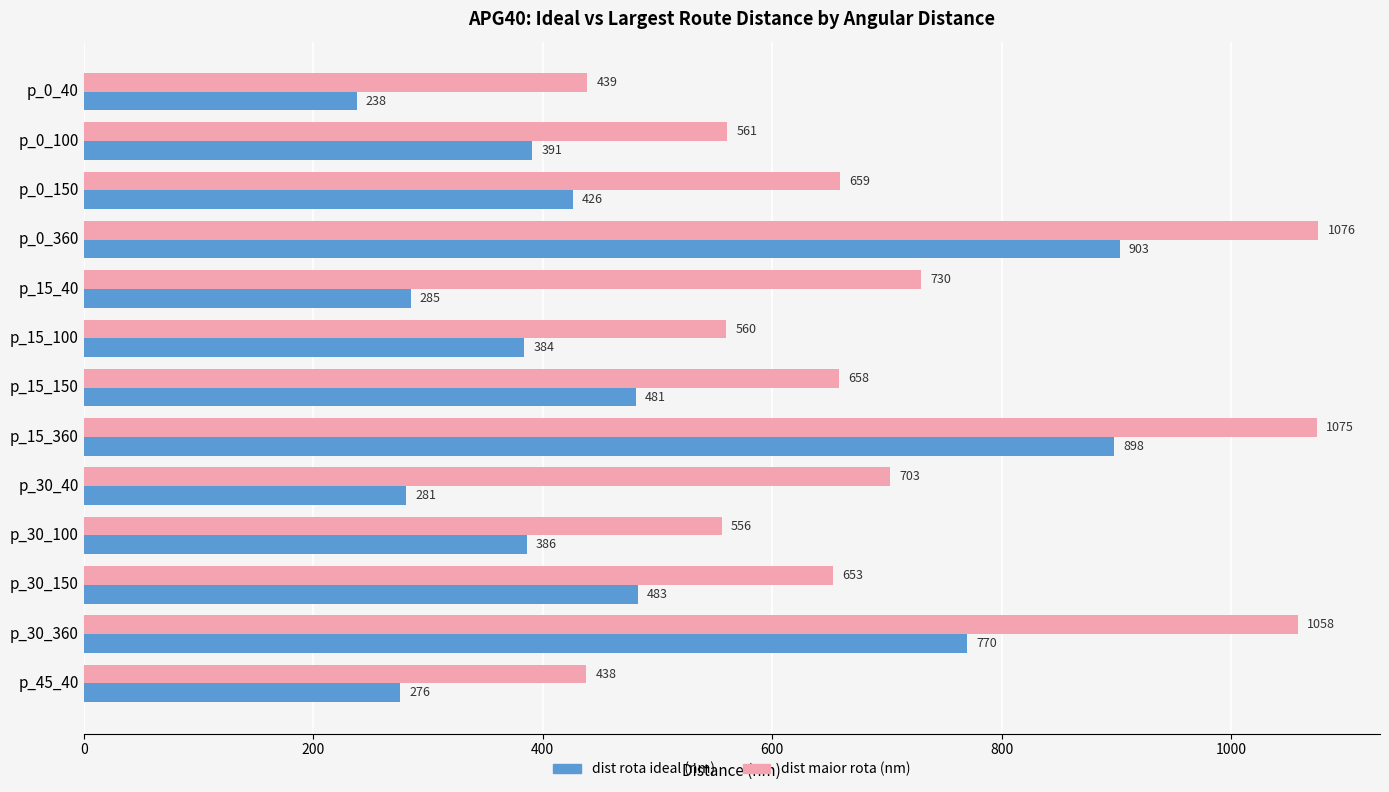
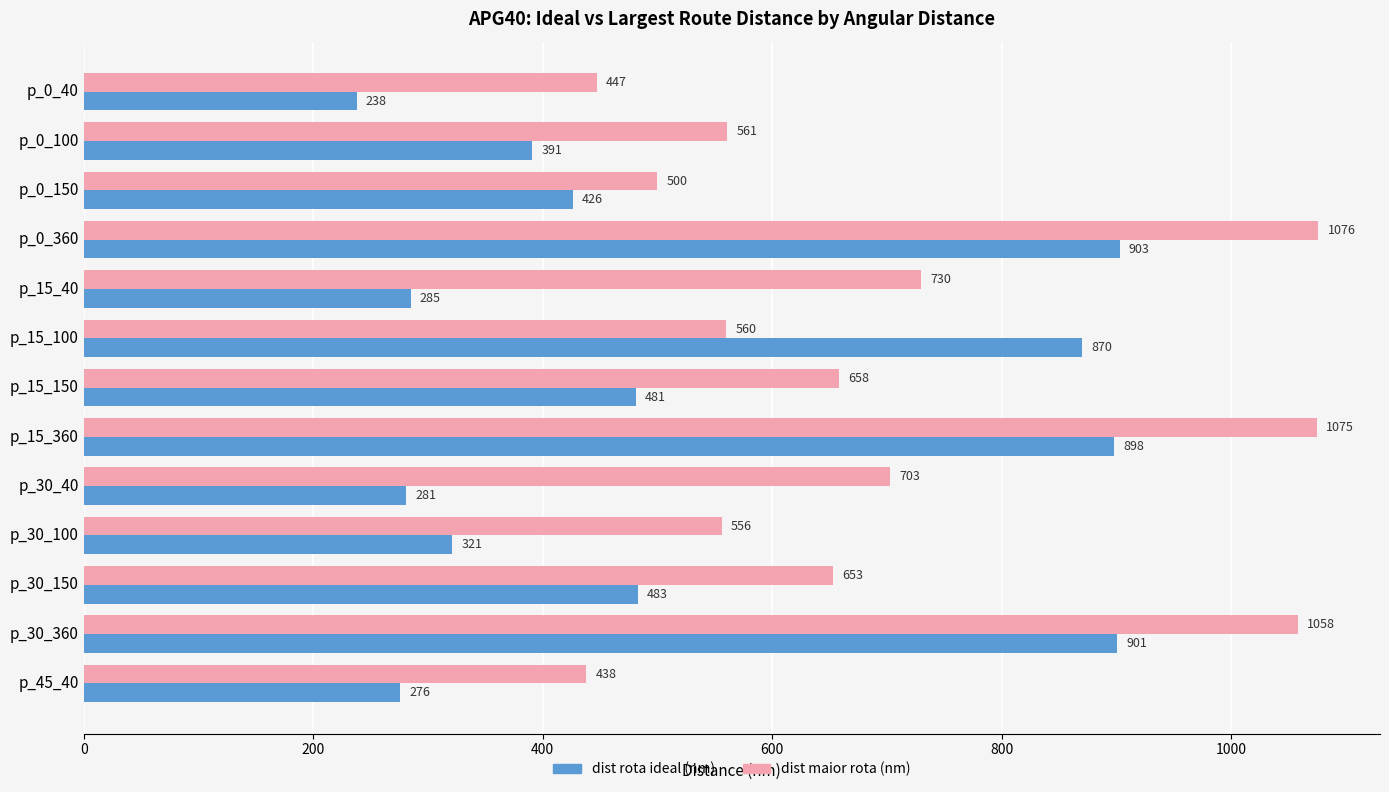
  {
    "dist rota ideal (nm)": {
      "p_0_40": 238,
      "p_0_100": 391,
      "p_0_150": 426,
      "p_0_360": 903,
      "p_15_40": 285,
-     "p_15_100": 384,
+     "p_15_100": 870,
      "p_15_150": 481,
      "p_15_360": 898,
      "p_30_40": 281,
-     "p_30_100": 386,
+     "p_30_100": 321,
      "p_30_150": 483,
-     "p_30_360": 770,
+     "p_30_360": 901,
      "p_45_40": 276
    },
    "dist maior rota (nm)": {
-     "p_0_40": 439,
+     "p_0_40": 447,
      "p_0_100": 561,
-     "p_0_150": 659,
+     "p_0_150": 500,
      "p_0_360": 1076,
      "p_15_40": 730,
      "p_15_100": 560,
      "p_15_150": 658,
      "p_15_360": 1075,
      "p_30_40": 703,
      "p_30_100": 556,
      "p_30_150": 653,
      "p_30_360": 1058,
      "p_45_40": 438
    }
  }
